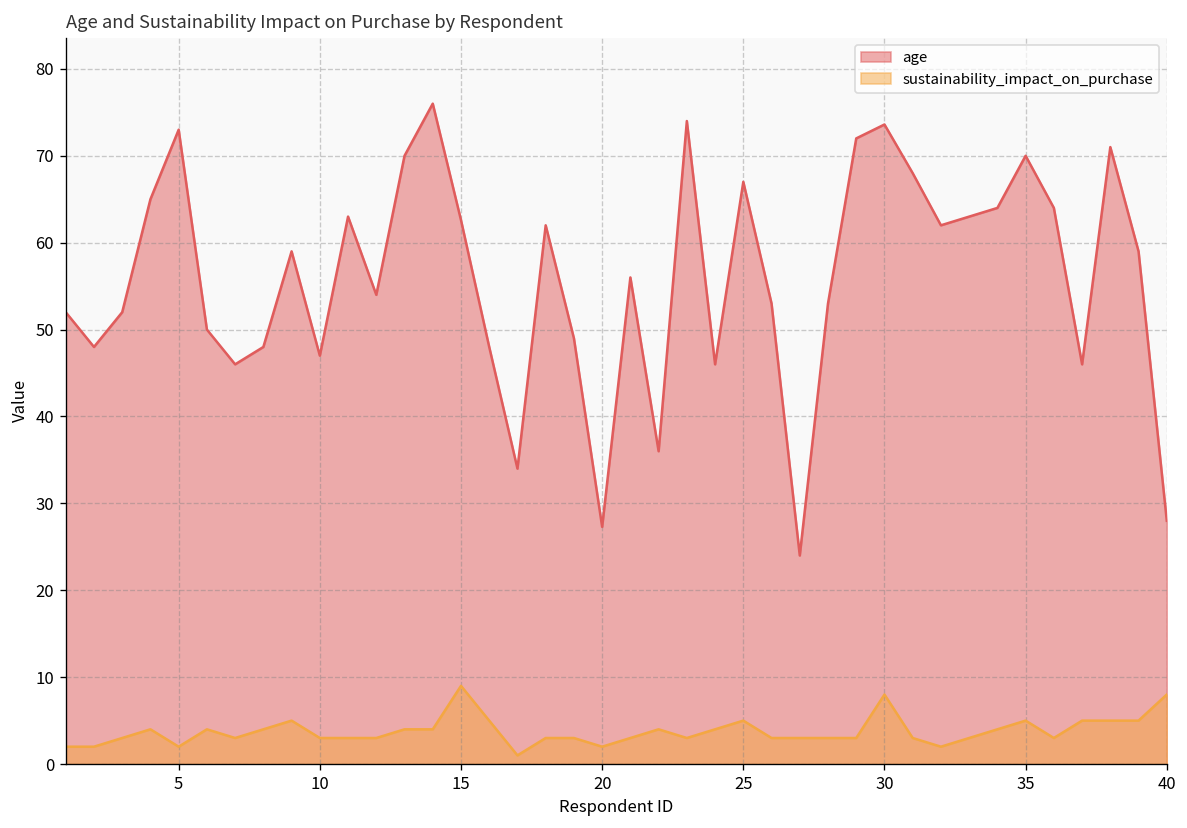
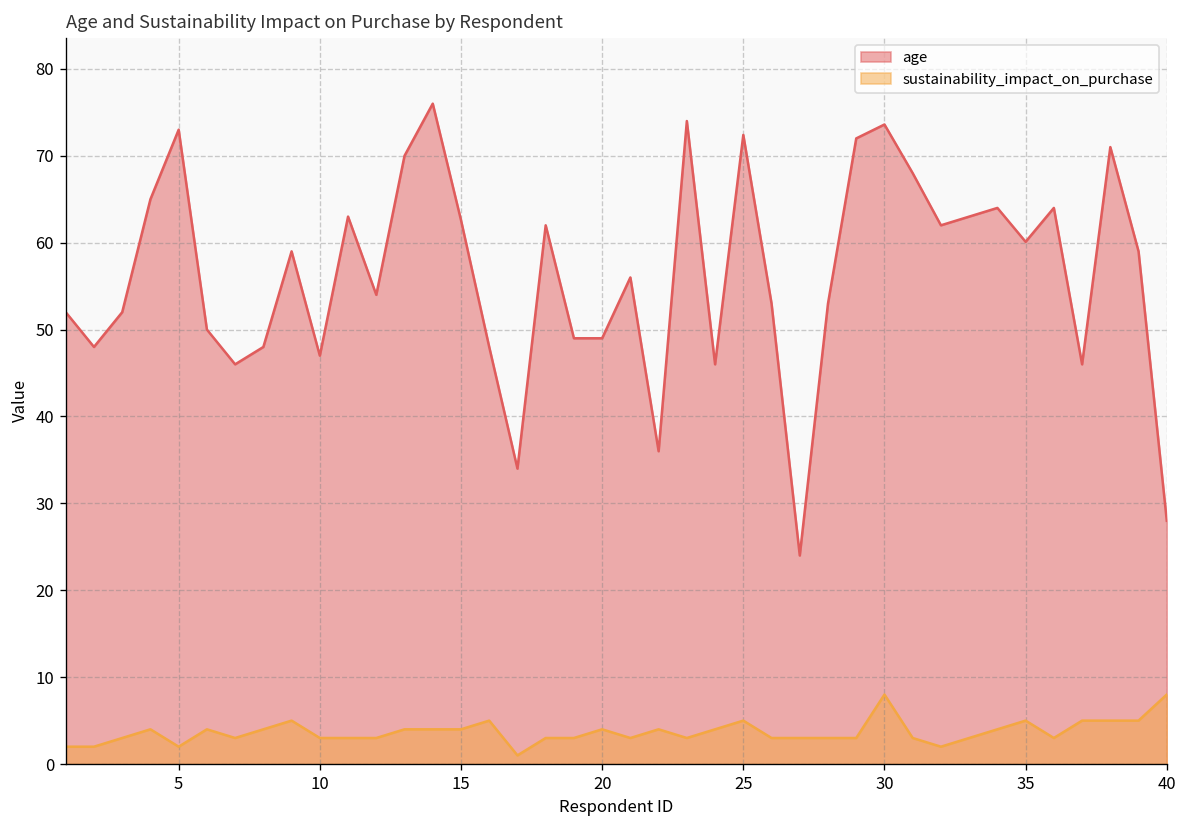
  {
    "age": {
      "5": 73,
      "10": 47,
      "15": 63,
-     "20": 27,
-     "25": 67,
+     "20": 49,
+     "25": 72,
      "30": 74,
-     "35": 70,
+     "35": 60,
      "40": 28
    },
    "sustainability_impact_on_purchase": {
      "5": 2,
      "10": 3,
-     "15": 9,
-     "20": 2,
+     "15": 4,
+     "20": 4,
      "25": 5,
      "30": 8,
      "35": 5,
      "40": 8
    }
  }
